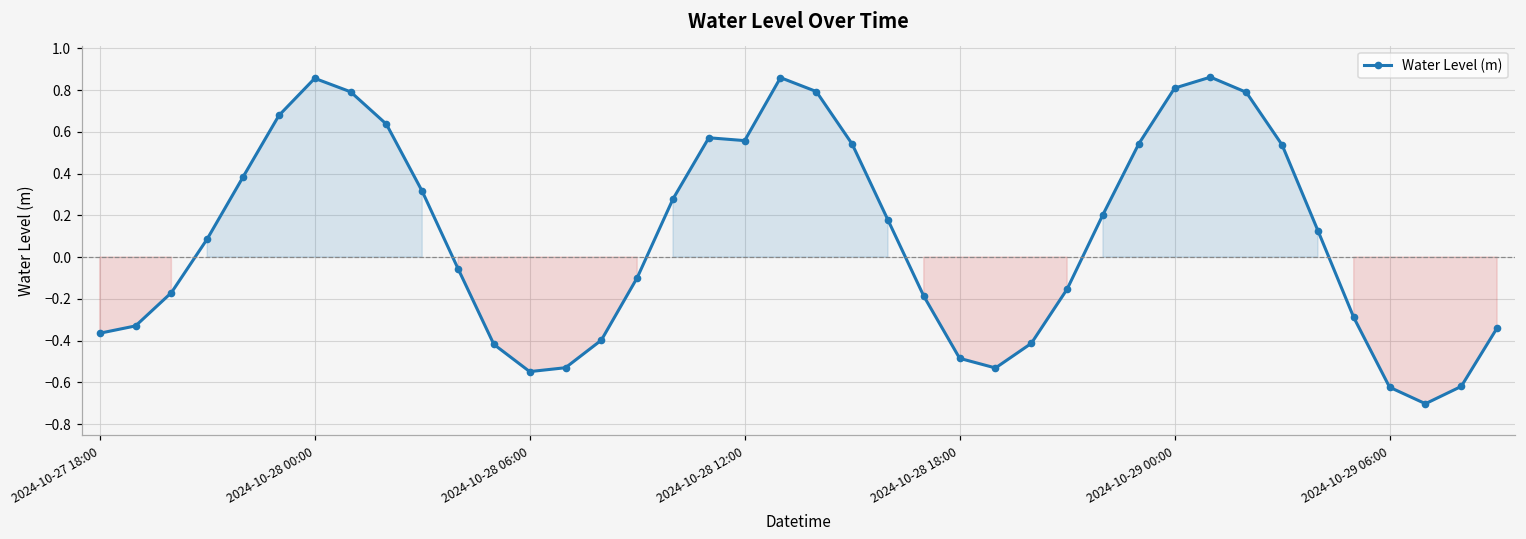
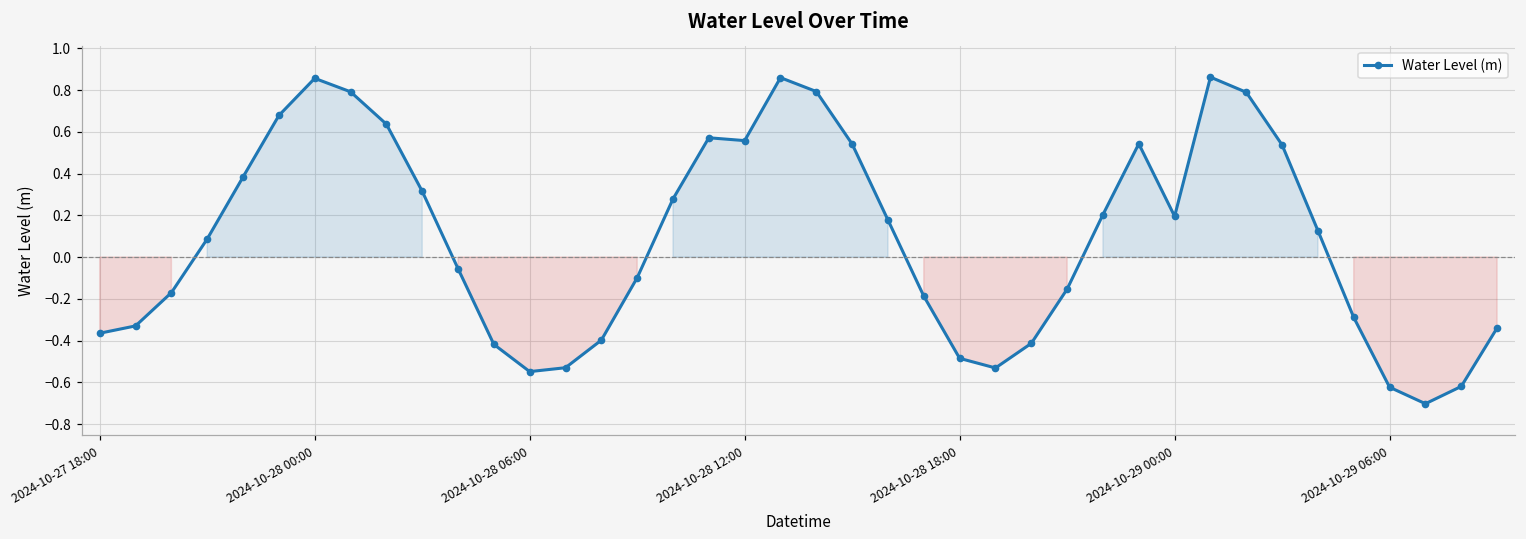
  {
    "2024-10-27 18:00": -0.36,
    "2024-10-28 00:00": 0.86,
    "2024-10-28 06:00": -0.55,
    "2024-10-28 12:00": 0.56,
    "2024-10-28 18:00": -0.49,
-   "2024-10-29 00:00": 0.81,
+   "2024-10-29 00:00": 0.20,
    "2024-10-29 06:00": -0.62
  }
